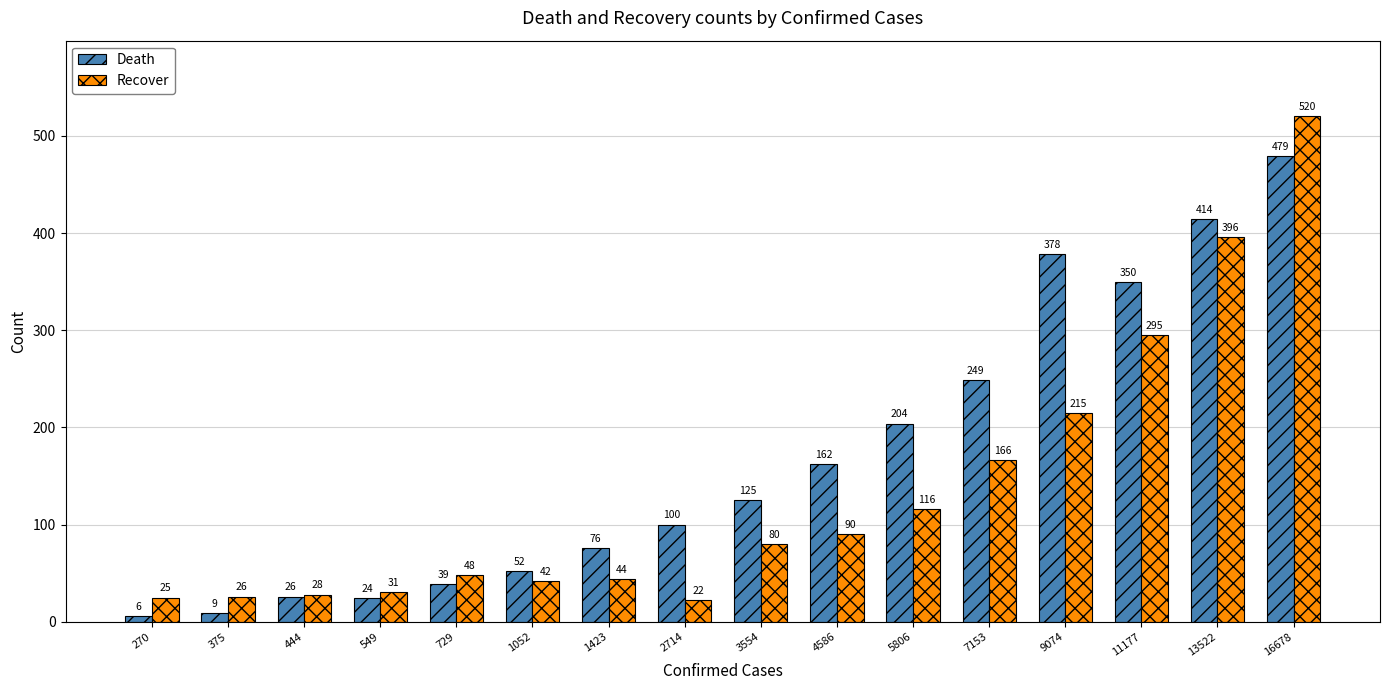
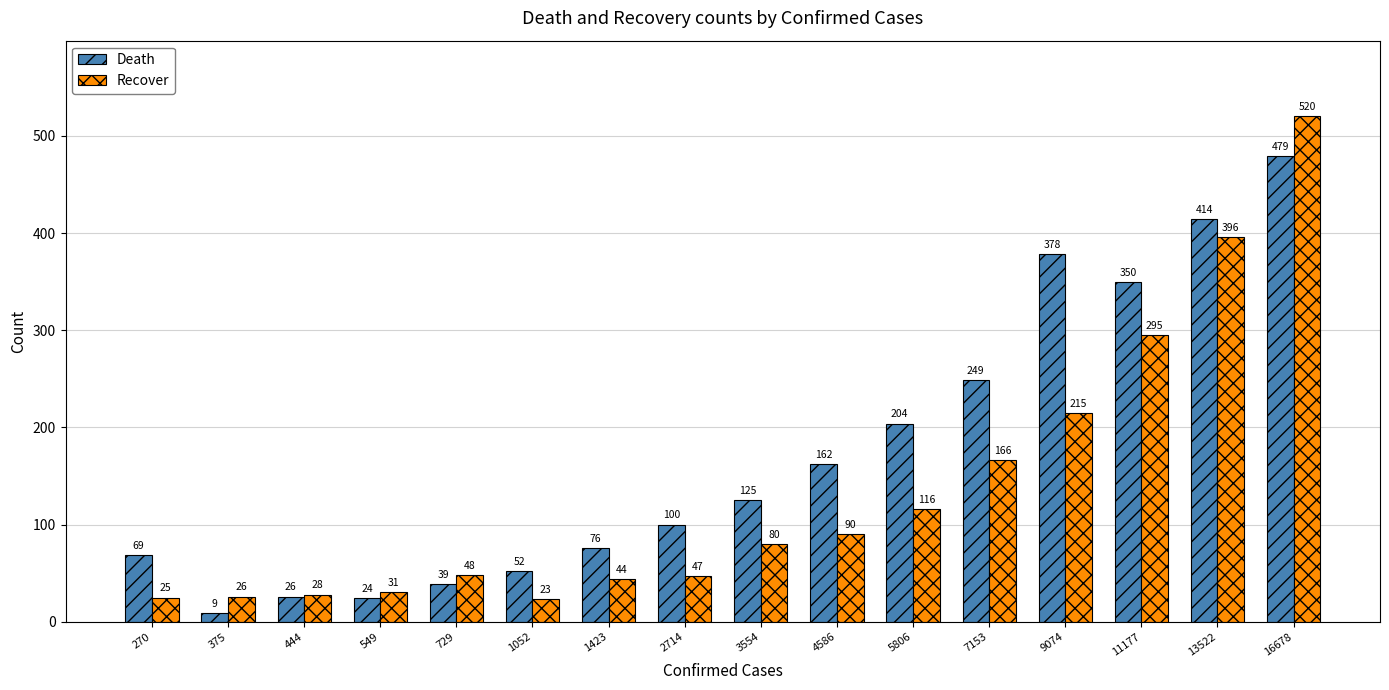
  {
    "Death": {
-     "270": 6,
+     "270": 69,
      "375": 9,
      "444": 26,
      "549": 24,
      "729": 39,
      "1052": 52,
      "1423": 76,
      "2714": 100,
      "3554": 125,
      "4586": 162,
      "5806": 204,
      "7153": 249,
      "9074": 378,
      "11177": 350,
      "13522": 414,
      "16678": 479
    },
    "Recover": {
      "270": 25,
      "375": 26,
      "444": 28,
      "549": 31,
      "729": 48,
-     "1052": 42,
+     "1052": 23,
      "1423": 44,
-     "2714": 22,
+     "2714": 47,
      "3554": 80,
      "4586": 90,
      "5806": 116,
      "7153": 166,
      "9074": 215,
      "11177": 295,
      "13522": 396,
      "16678": 520
    }
  }
